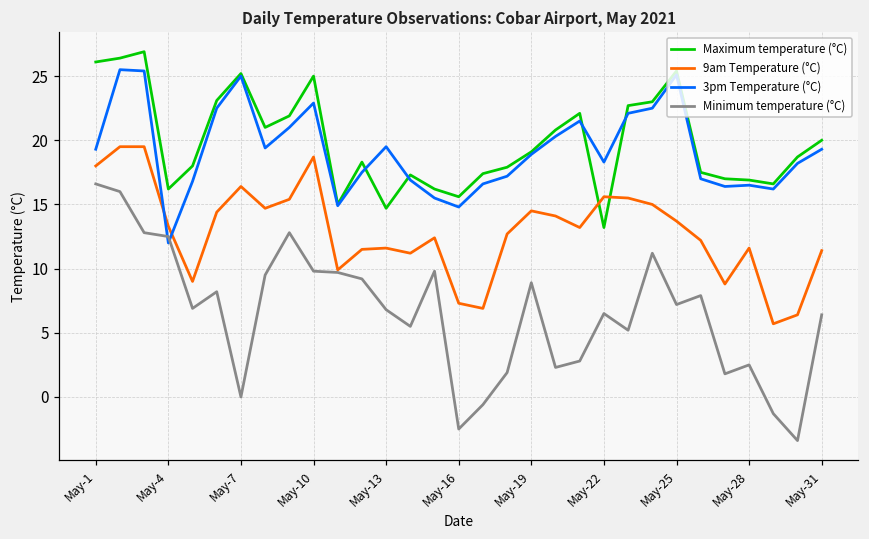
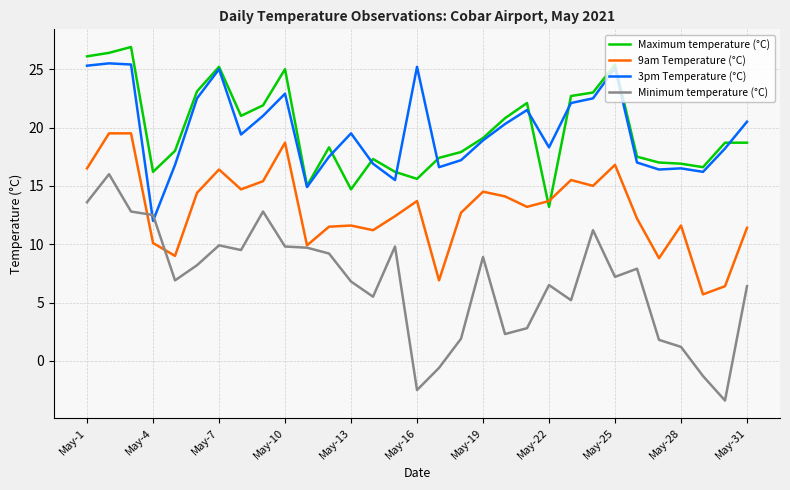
  {
    "Maximum temperature (°C)": {
      "May-1": 26.1,
      "May-4": 16.2,
      "May-10": 25.0,
      "May-13": 14.7,
      "May-16": 15.6,
      "May-22": 13.2,
      "May-28": 16.9,
-     "May-31": 20.0
+     "May-31": 18.7
    },
    "9am Temperature (°C)": {
-     "May-1": 18.0,
-     "May-4": 13.3,
+     "May-1": 16.5,
+     "May-4": 10.1,
      "May-7": 16.4,
      "May-10": 18.7,
      "May-13": 11.6,
-     "May-16": 7.3,
+     "May-16": 13.7,
      "May-19": 14.5,
-     "May-22": 15.6,
-     "May-25": 13.7,
+     "May-22": 13.7,
+     "May-25": 16.8,
      "May-28": 11.6,
      "May-31": 11.4
    },
    "3pm Temperature (°C)": {
-     "May-1": 19.3,
+     "May-1": 25.3,
      "May-4": 12.0,
      "May-10": 22.9,
      "May-13": 19.5,
-     "May-16": 14.8,
+     "May-16": 25.2,
      "May-22": 18.3,
      "May-28": 16.5,
-     "May-31": 19.3
+     "May-31": 20.5
    },
    "Minimum temperature (°C)": {
-     "May-1": 16.6,
+     "May-1": 13.6,
      "May-4": 12.5,
-     "May-7": 0.0,
+     "May-7": 9.9,
      "May-10": 9.8,
      "May-13": 6.8,
      "May-16": -2.5,
      "May-19": 8.9,
      "May-22": 6.5,
      "May-25": 7.2,
-     "May-28": 2.5,
+     "May-28": 1.2,
      "May-31": 6.4
    }
  }
